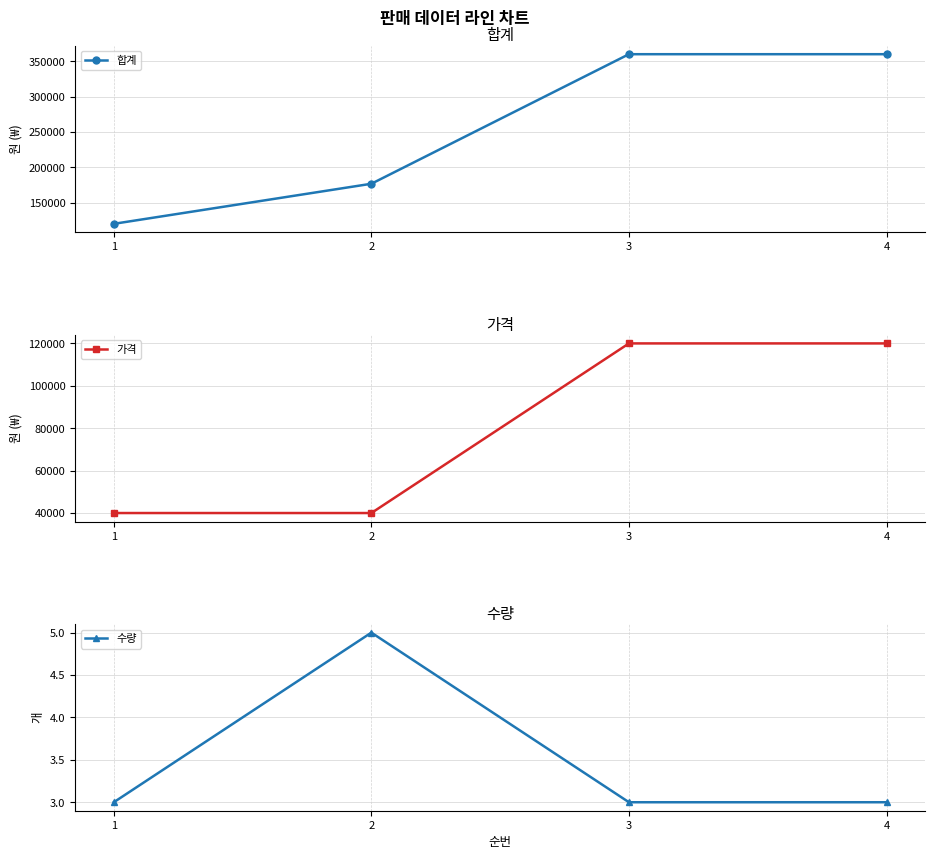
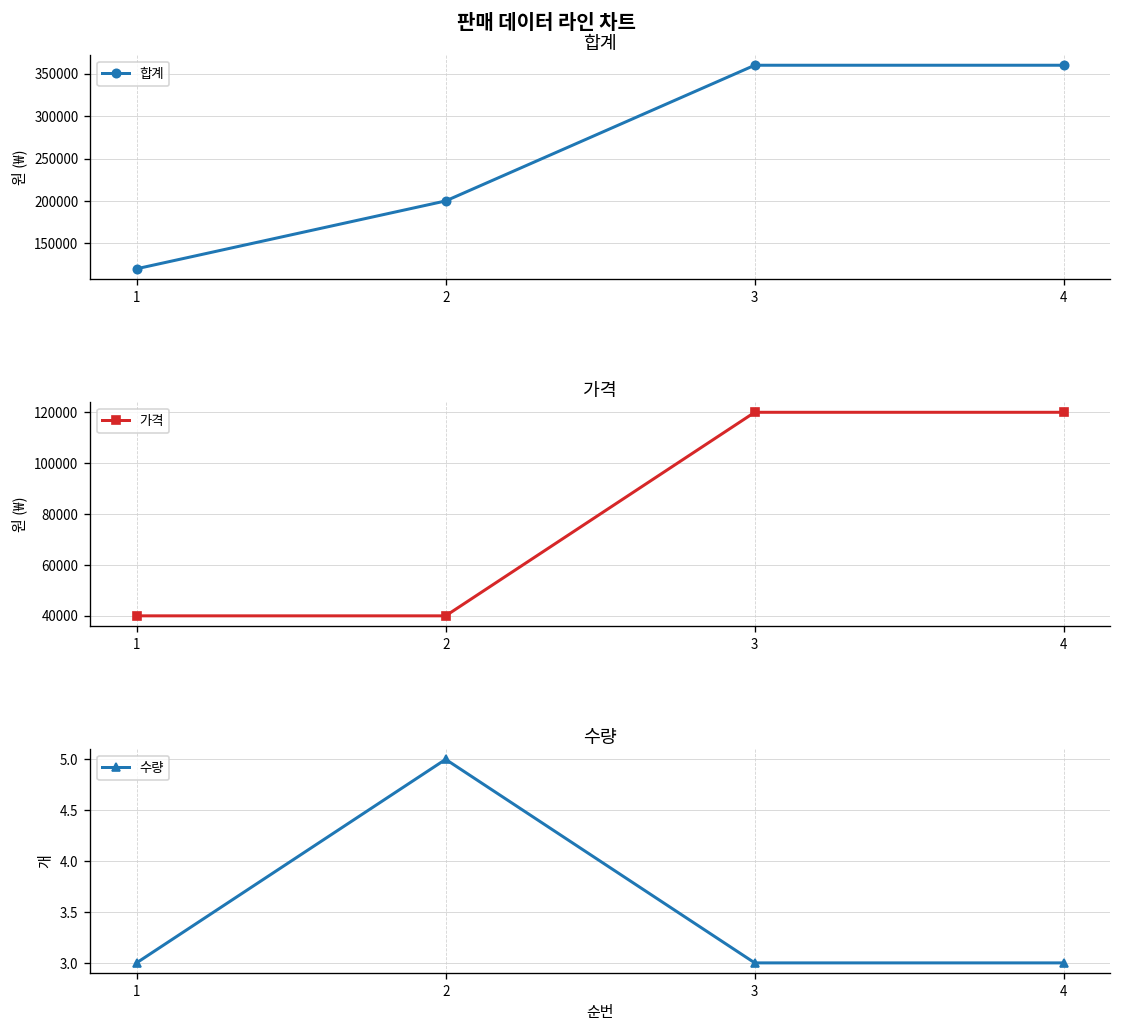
  {
    "합계": {
      "1": 120000,
-     "2": 180000,
+     "2": 200000,
      "3": 360000,
      "4": 360000
    },
    "가격": {
      "1": 40000,
      "2": 40000,
      "3": 120000,
      "4": 120000
    },
    "수량": {
      "1": 3.0,
      "2": 5.0,
      "3": 3.0,
      "4": 3.0
    }
  }
